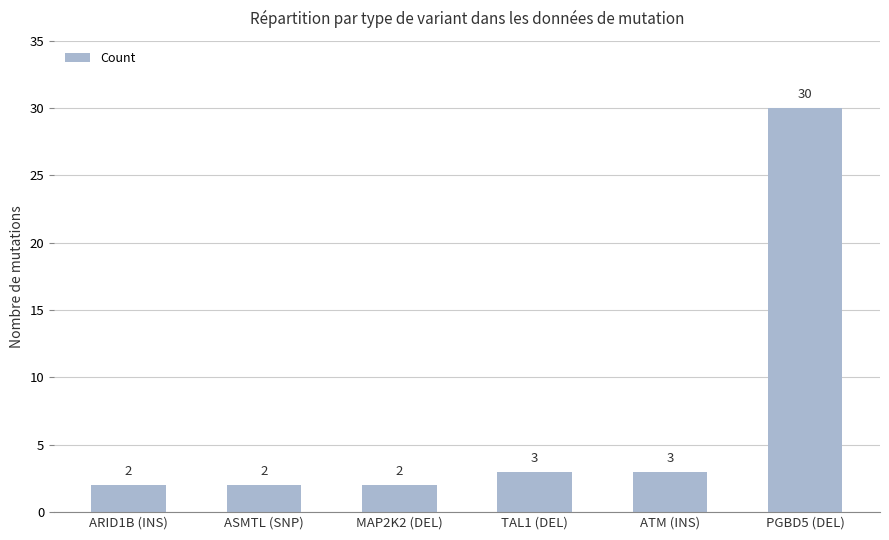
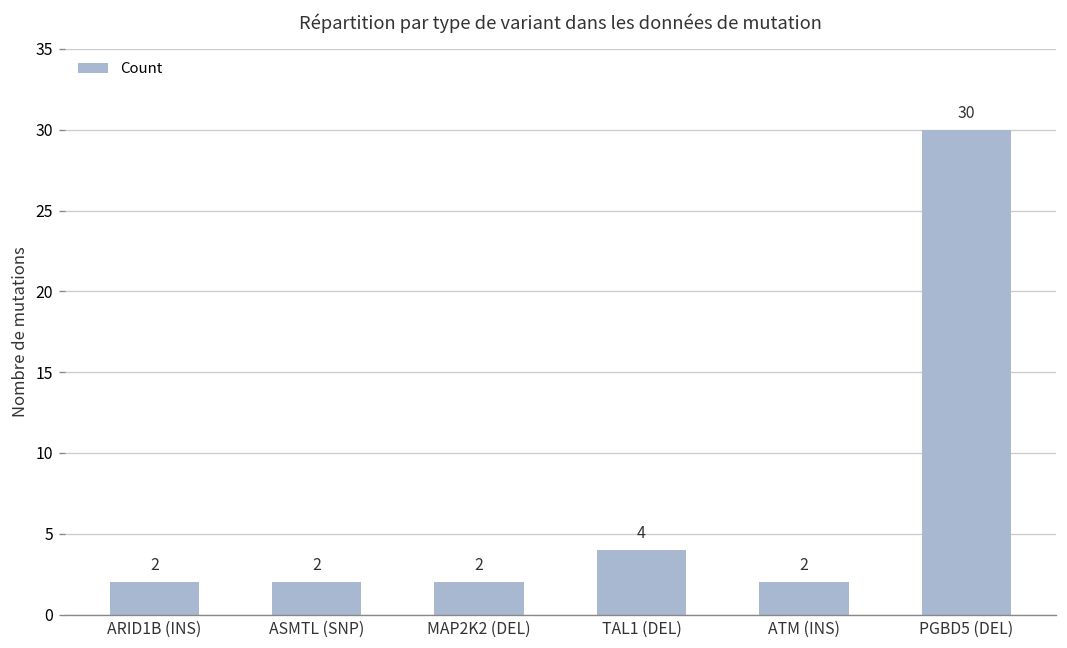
  {
    "ARID1B (INS)": 2,
    "ASMTL (SNP)": 2,
    "MAP2K2 (DEL)": 2,
-   "TAL1 (DEL)": 3,
-   "ATM (INS)": 3,
+   "TAL1 (DEL)": 4,
+   "ATM (INS)": 2,
    "PGBD5 (DEL)": 30
  }
